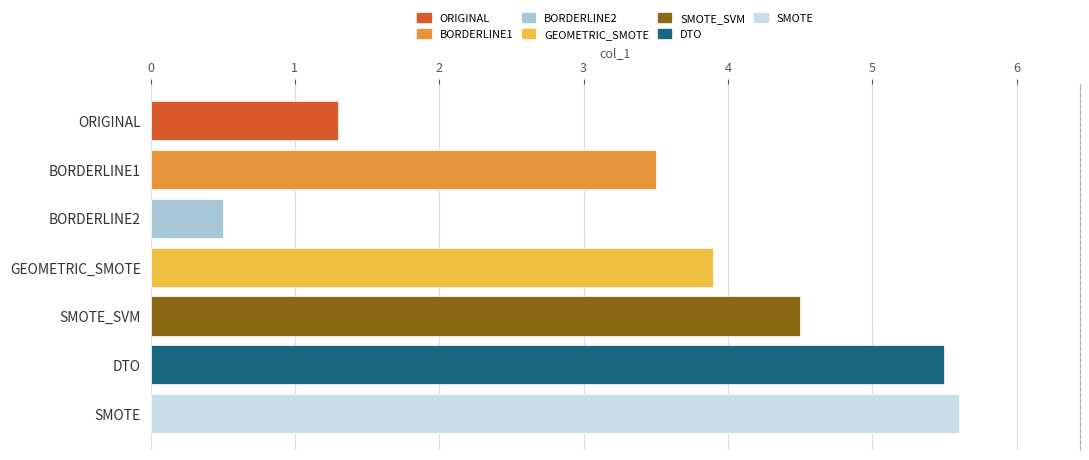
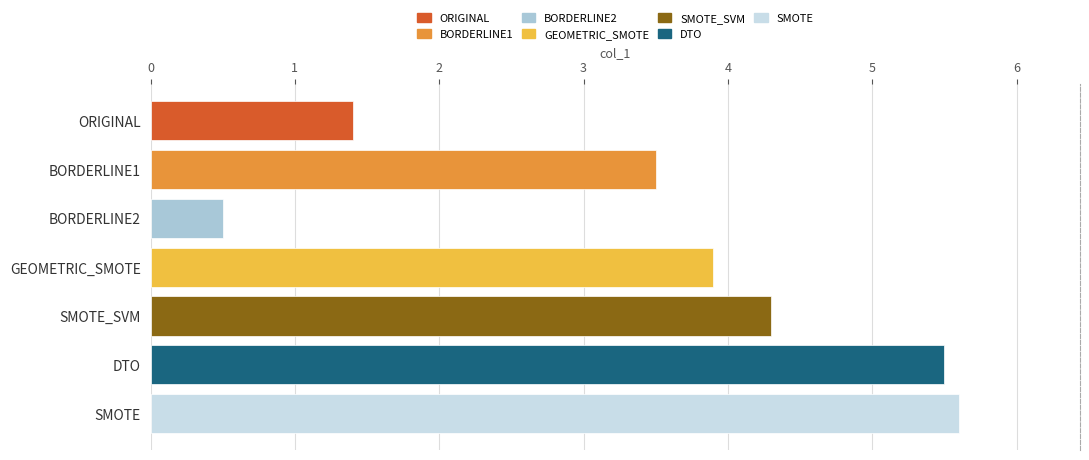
  {
-   "ORIGINAL": 1.3,
+   "ORIGINAL": 1.4,
    "BORDERLINE1": 3.5,
    "BORDERLINE2": 0.5,
    "GEOMETRIC_SMOTE": 3.9,
-   "SMOTE_SVM": 4.5,
+   "SMOTE_SVM": 4.3,
    "DTO": 5.5,
    "SMOTE": 5.6
  }
